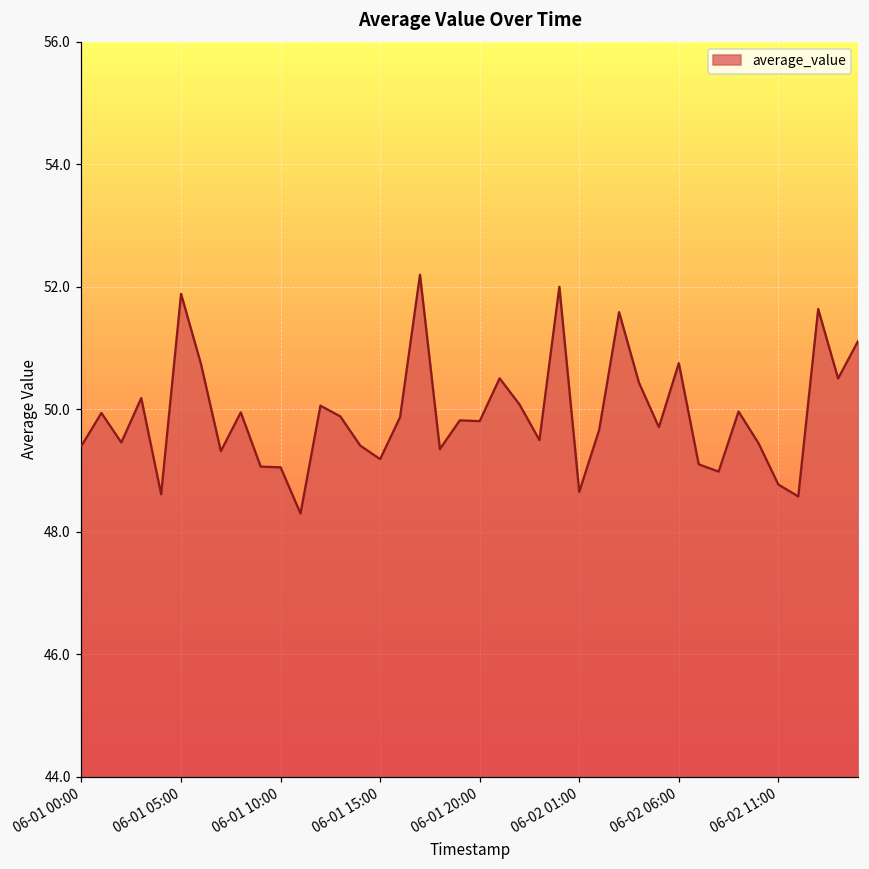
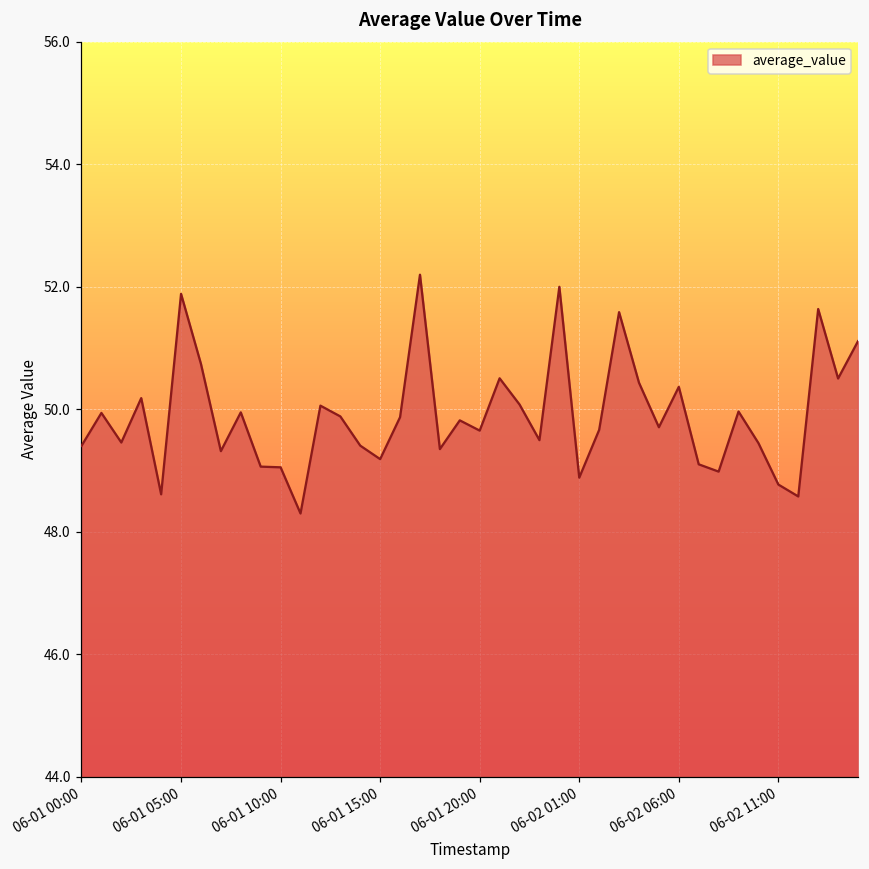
  {
    "06-01 00:00": 49.4,
    "06-01 05:00": 51.9,
    "06-01 10:00": 49.1,
    "06-01 15:00": 49.2,
-   "06-01 20:00": 49.8,
-   "06-02 01:00": 48.7,
-   "06-02 06:00": 50.8,
+   "06-01 20:00": 49.7,
+   "06-02 01:00": 48.9,
+   "06-02 06:00": 50.4,
    "06-02 11:00": 48.8
  }
